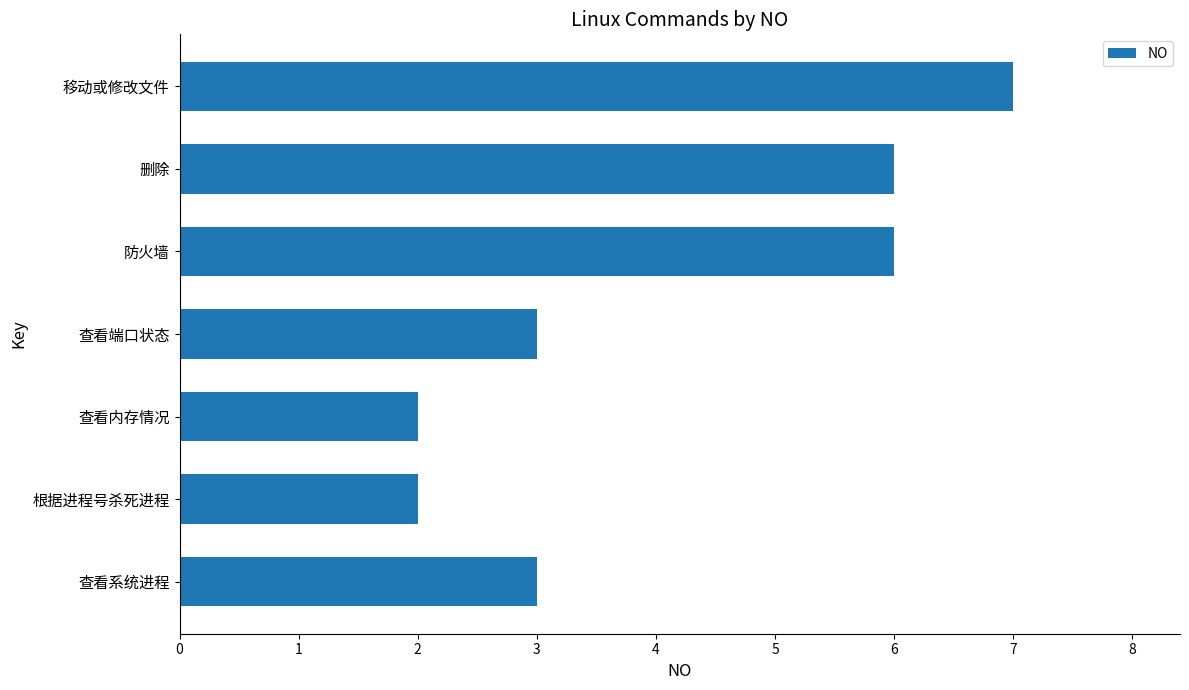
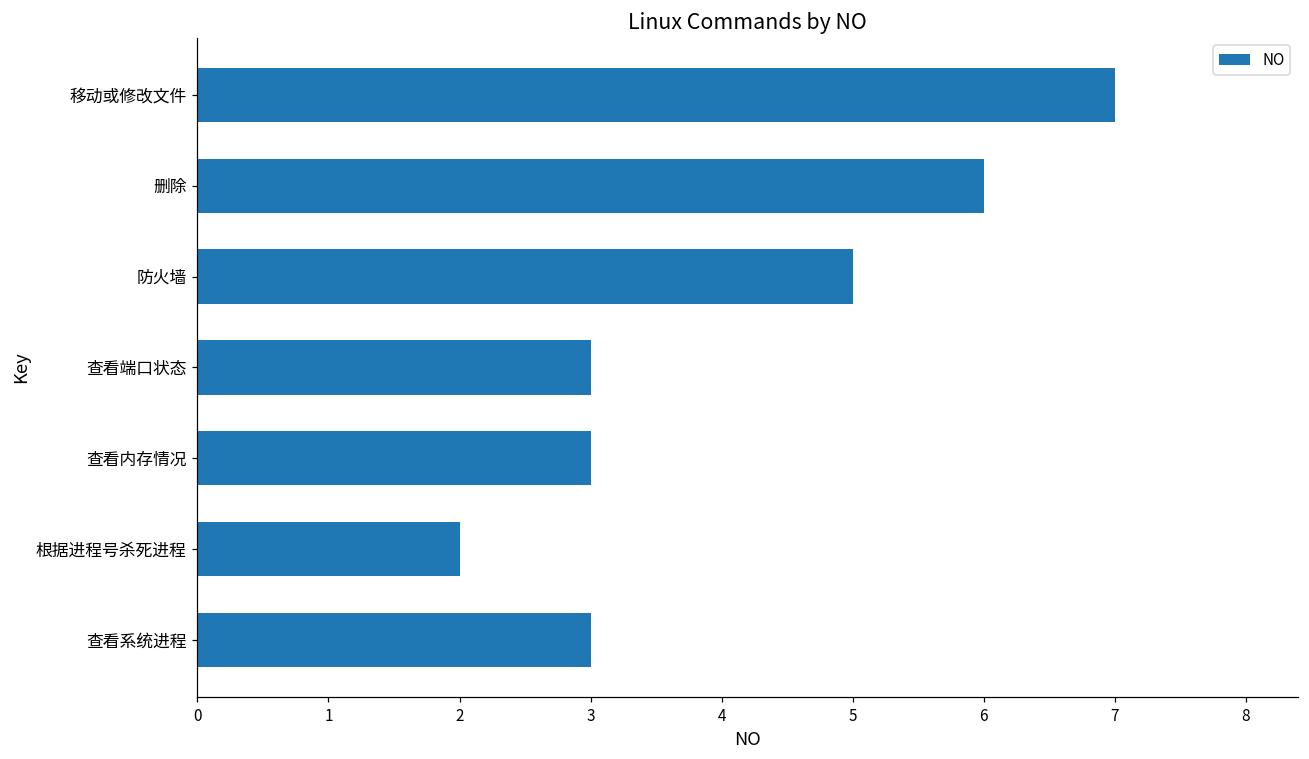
  {
    "移动或修改文件": 7,
    "删除": 6,
-   "防火墙": 6,
+   "防火墙": 5,
    "查看端口状态": 3,
-   "查看内存情况": 2,
+   "查看内存情况": 3,
    "根据进程号杀死进程": 2,
    "查看系统进程": 3
  }
